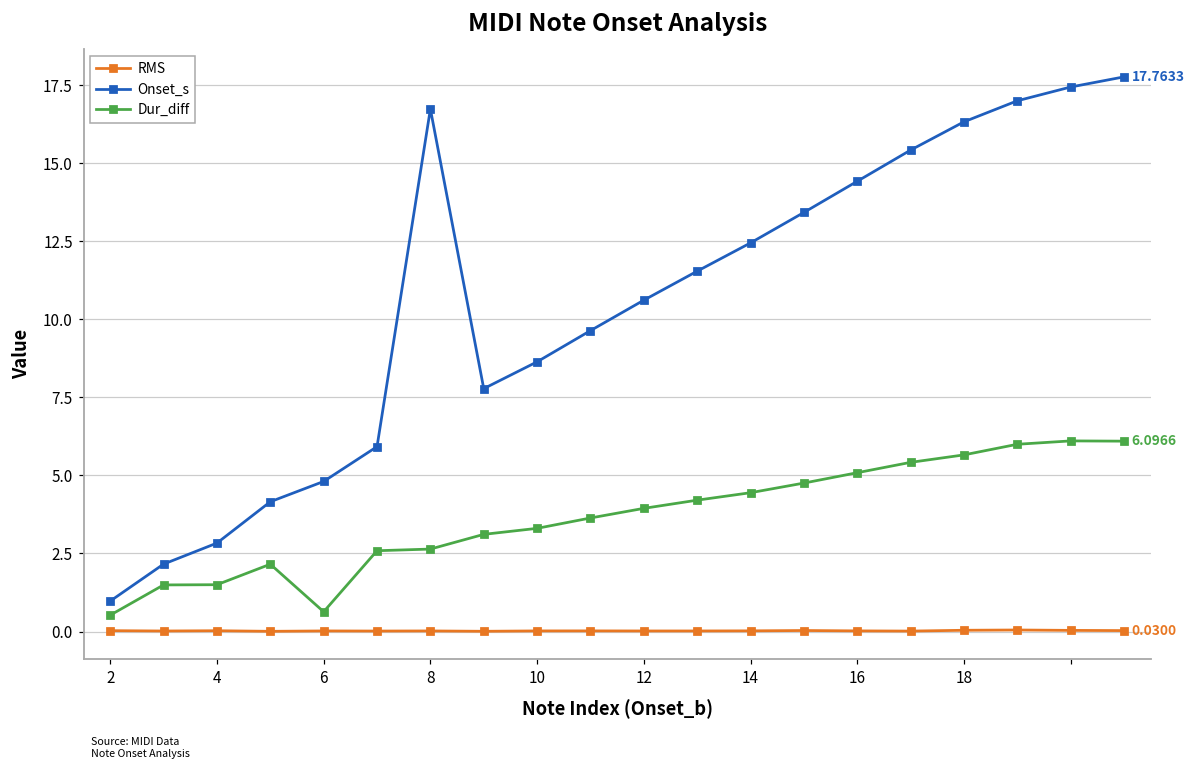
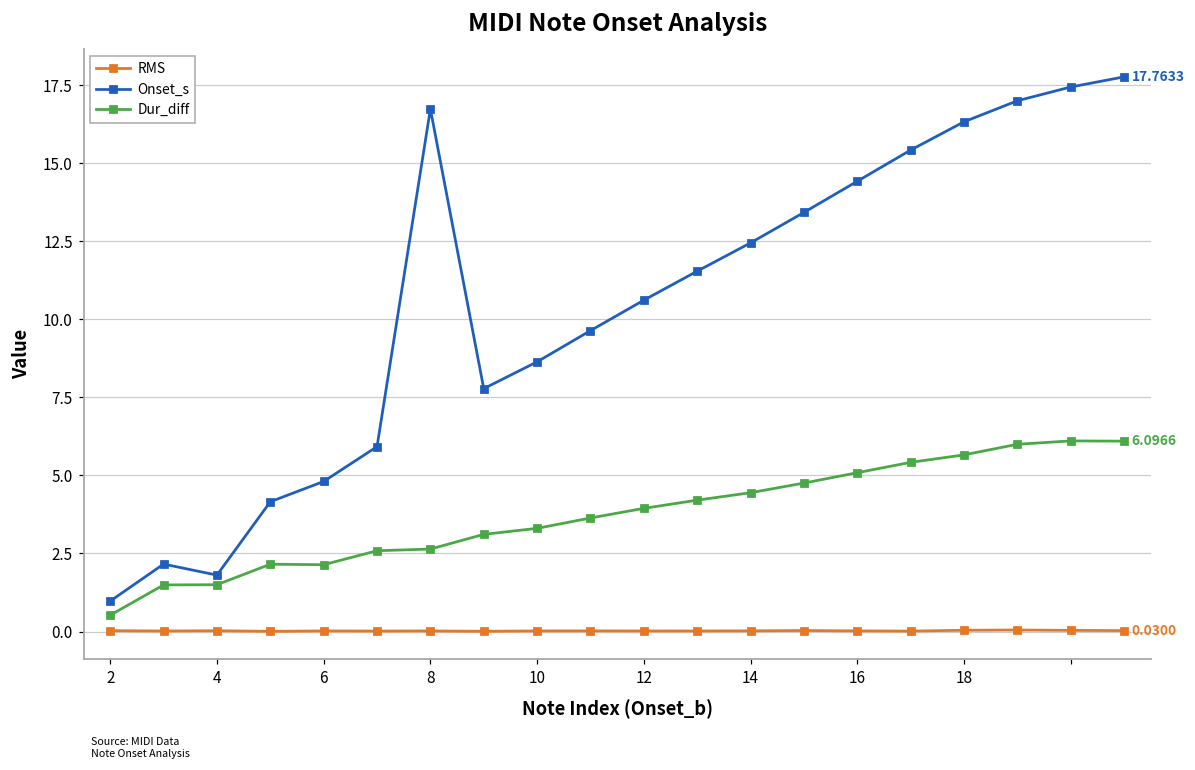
  {
    "RMS": {
      "2": 0.0,
      "4": 0.0,
      "6": 0.0,
      "8": 0.0,
      "10": 0.0,
      "12": 0.0,
      "14": 0.0,
      "16": 0.0
    },
    "Onset_s": {
      "2": 1.0,
-     "4": 2.8,
+     "4": 1.8,
      "6": 4.8,
      "8": 16.7,
      "10": 8.6,
      "12": 10.6,
      "14": 12.4,
      "16": 14.4
    },
    "Dur_diff": {
      "2": 0.5,
      "4": 1.5,
-     "6": 0.6,
+     "6": 2.1,
      "8": 2.6,
      "10": 3.3,
      "12": 3.9,
      "14": 4.4,
      "16": 5.1
    }
  }
